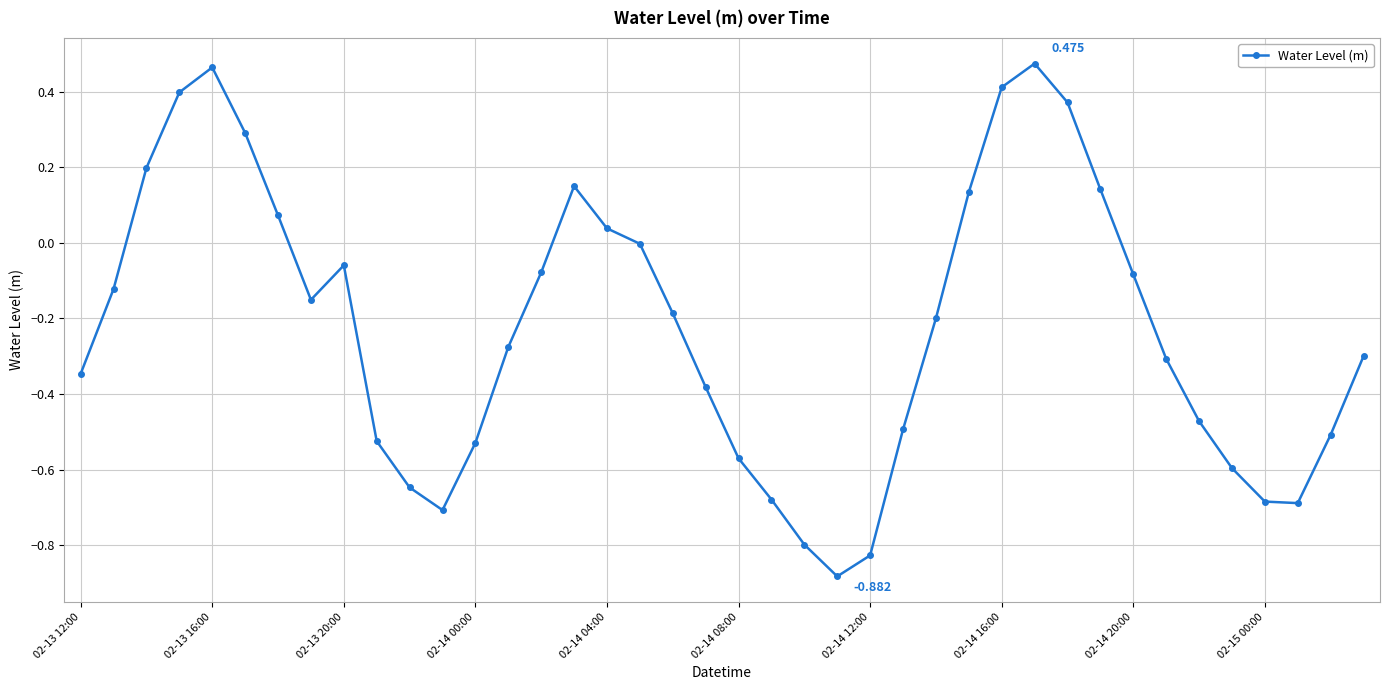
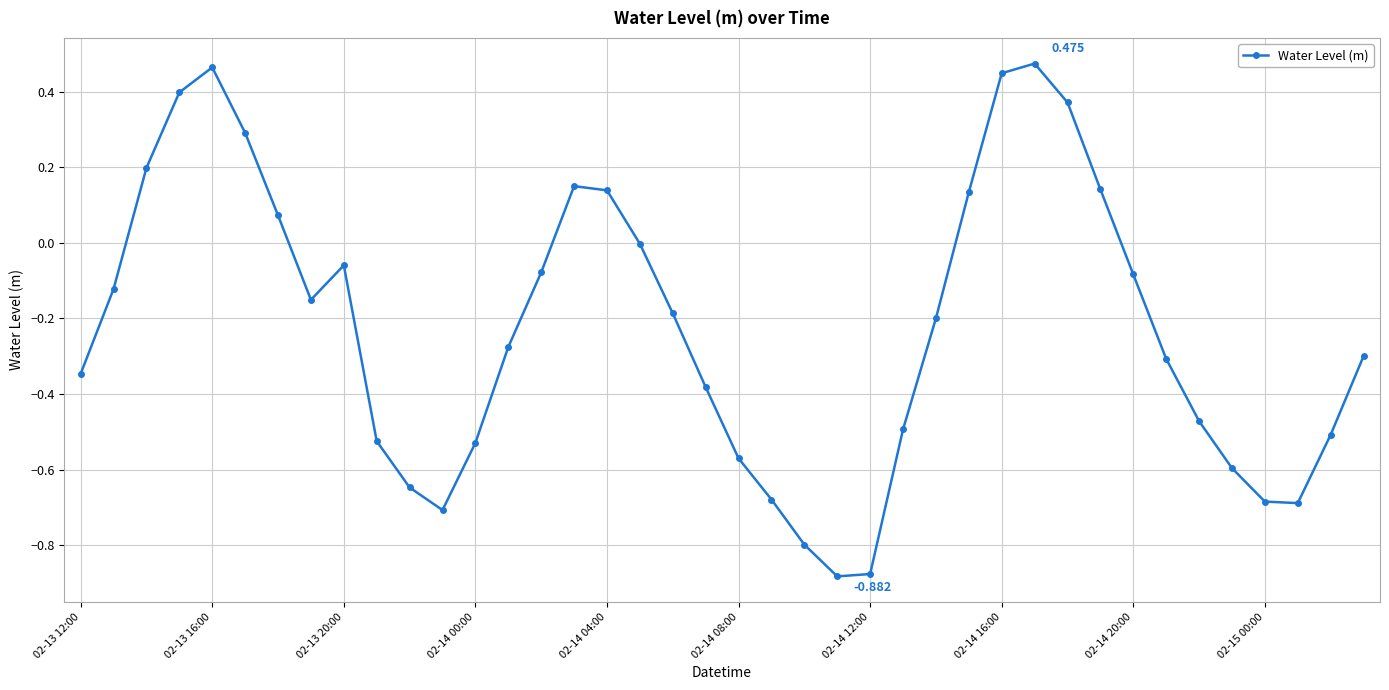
  {
    "02-13 12:00": -0.35,
    "02-13 16:00": 0.46,
    "02-13 20:00": -0.06,
    "02-14 00:00": -0.53,
-   "02-14 04:00": 0.04,
+   "02-14 04:00": 0.14,
    "02-14 08:00": -0.57,
-   "02-14 12:00": -0.83,
-   "02-14 16:00": 0.41,
+   "02-14 12:00": -0.88,
+   "02-14 16:00": 0.45,
    "02-14 20:00": -0.08,
    "02-15 00:00": -0.68
  }
